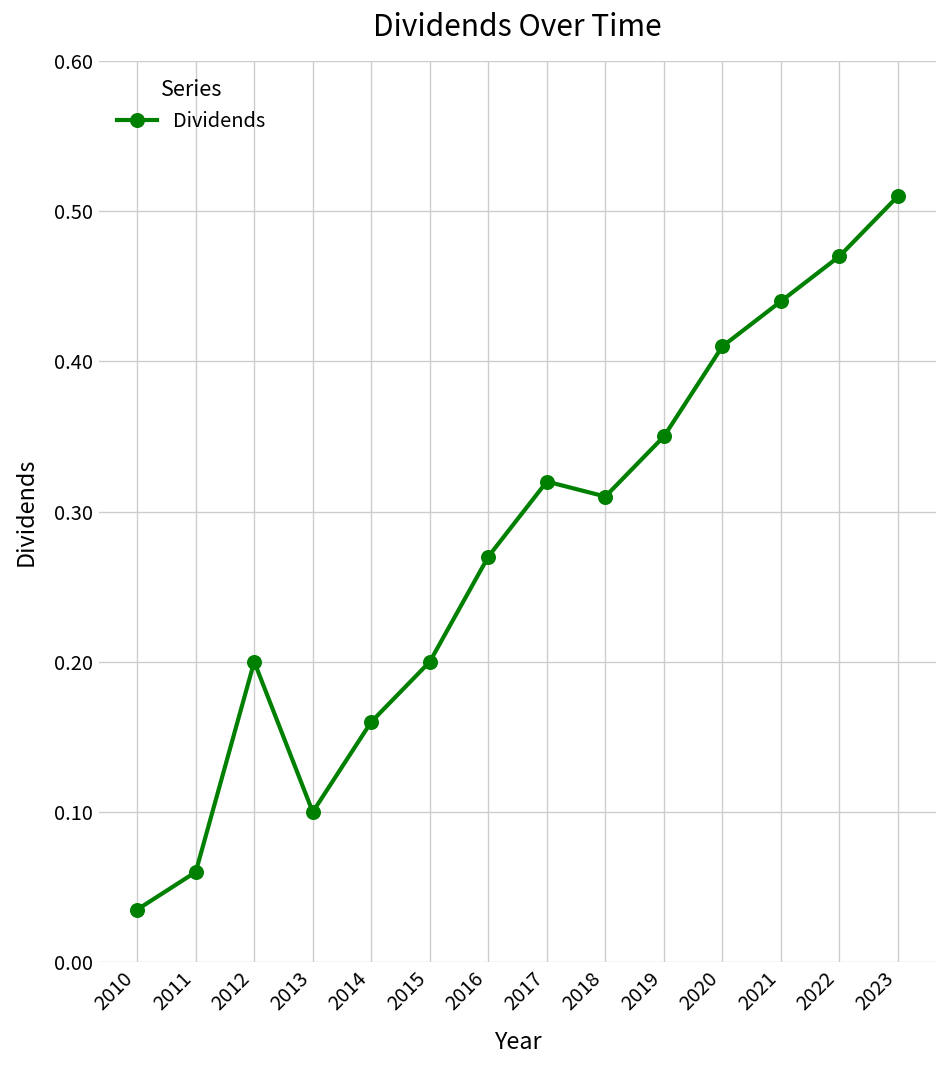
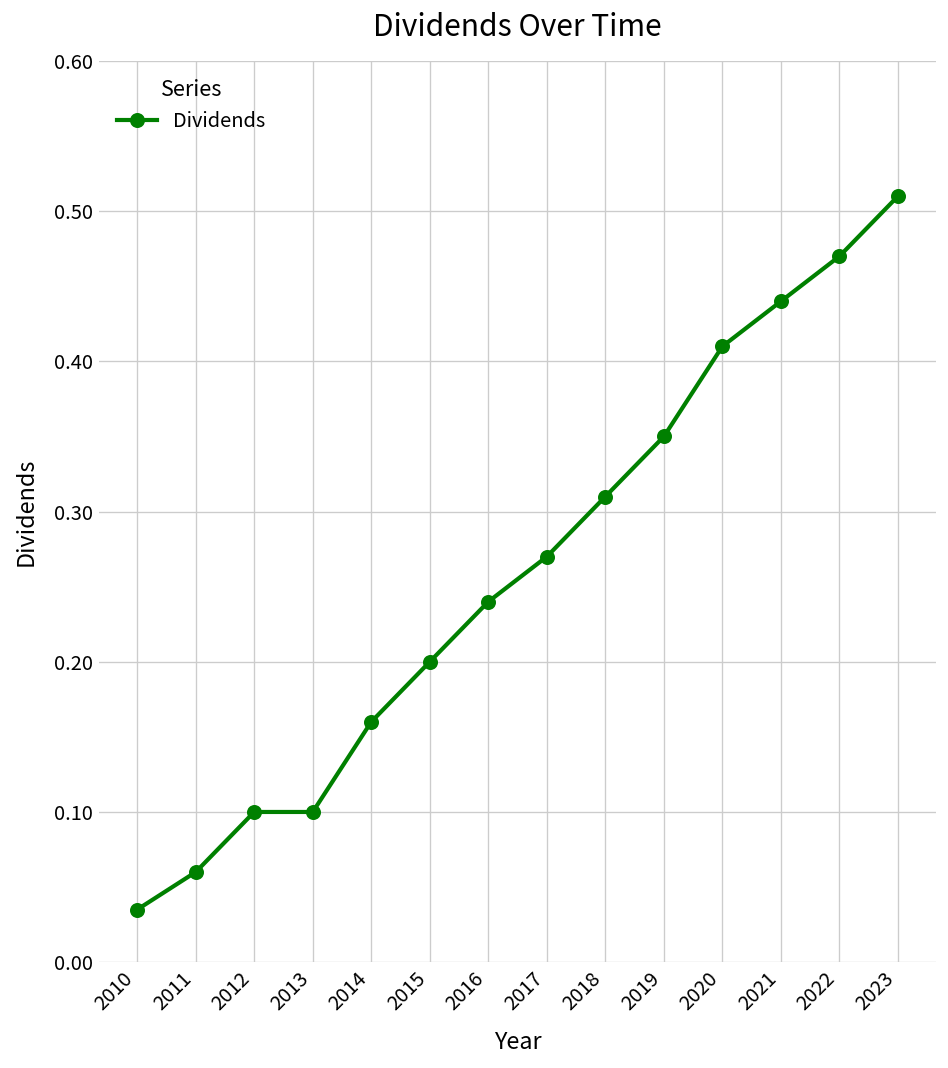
  {
    "2010": 0.035,
    "2011": 0.06,
-   "2012": 0.2,
+   "2012": 0.1,
    "2013": 0.10,
    "2014": 0.16,
    "2015": 0.20,
-   "2016": 0.27,
-   "2017": 0.32,
+   "2016": 0.24,
+   "2017": 0.27,
    "2018": 0.31,
    "2019": 0.35,
    "2020": 0.41,
    "2021": 0.44,
    "2022": 0.47,
    "2023": 0.51
  }
